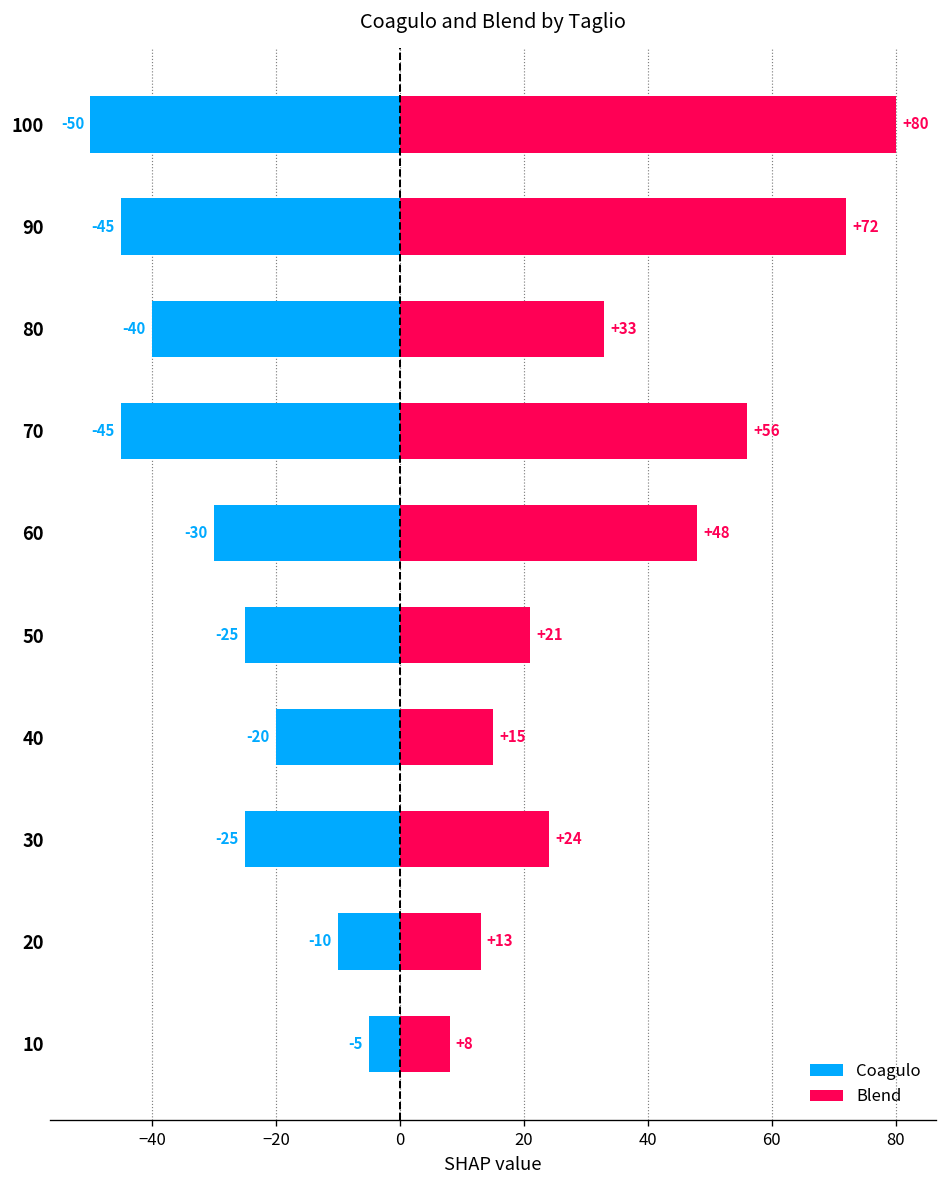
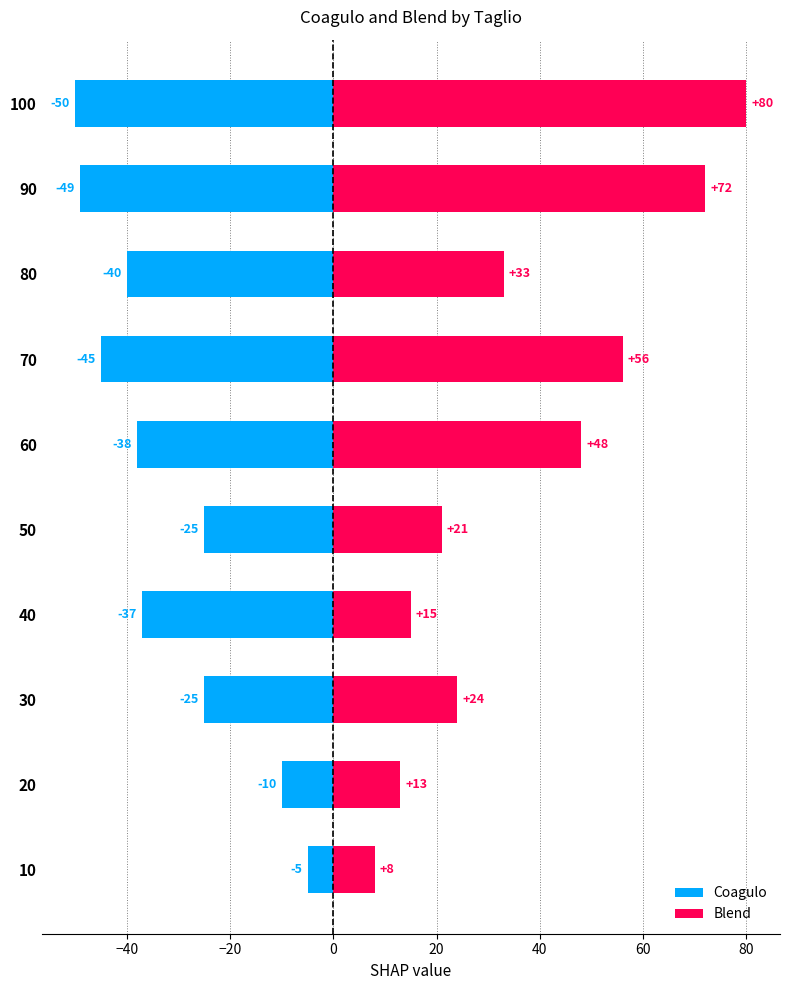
  {
    "Coagulo": {
      "100": "-50",
-     "90": "-45",
+     "90": "-49",
      "80": "-40",
      "70": "-45",
-     "60": "-30",
+     "60": "-38",
      "50": "-25",
-     "40": "-20",
+     "40": "-37",
      "30": "-25",
      "20": "-10",
      "10": "-5"
    },
    "Blend": {
      "100": "+80",
      "90": "+72",
      "80": "+33",
      "70": "+56",
      "60": "+48",
      "50": "+21",
      "40": "+15",
      "30": "+24",
      "20": "+13",
      "10": "+8"
    }
  }
